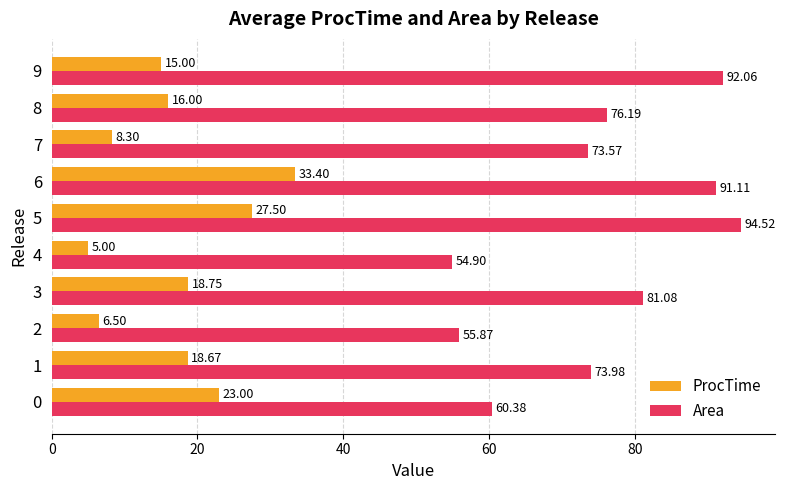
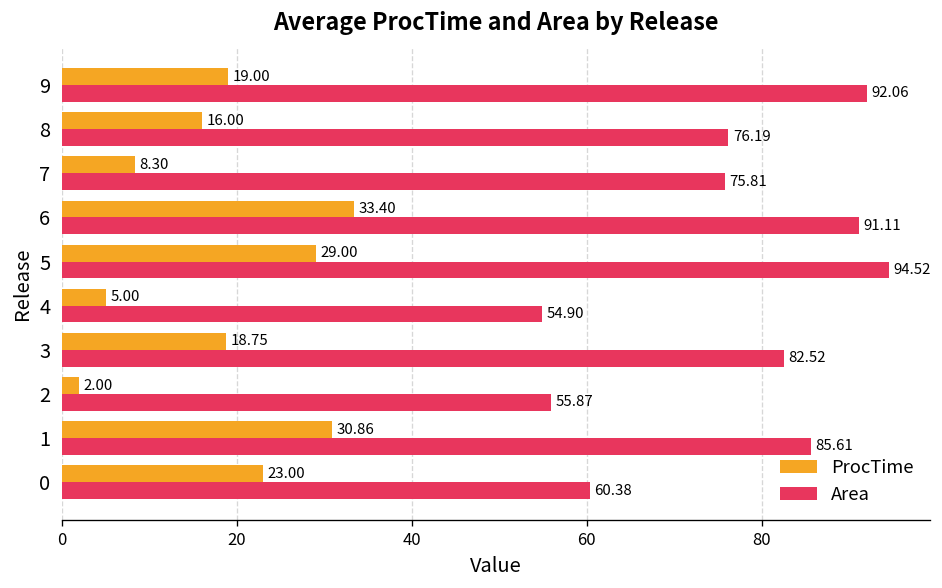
  {
    "ProcTime": {
-     "9": 15.00,
+     "9": 19.00,
      "8": 16.00,
      "7": 8.30,
      "6": 33.40,
-     "5": 27.50,
+     "5": 29.00,
      "4": 5.00,
      "3": 18.75,
-     "2": 6.50,
-     "1": 18.67,
+     "2": 2.00,
+     "1": 30.86,
      "0": 23.00
    },
    "Area": {
      "9": 92.06,
      "8": 76.19,
-     "7": 73.57,
+     "7": 75.81,
      "6": 91.11,
      "5": 94.52,
      "4": 54.90,
-     "3": 81.08,
+     "3": 82.52,
      "2": 55.87,
-     "1": 73.98,
+     "1": 85.61,
      "0": 60.38
    }
  }
